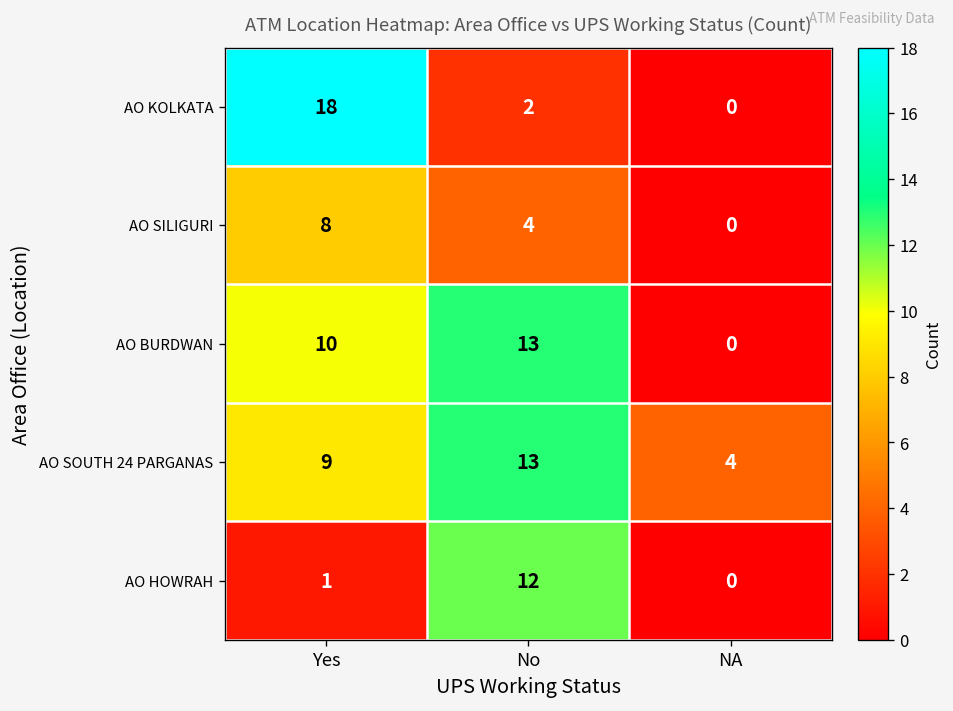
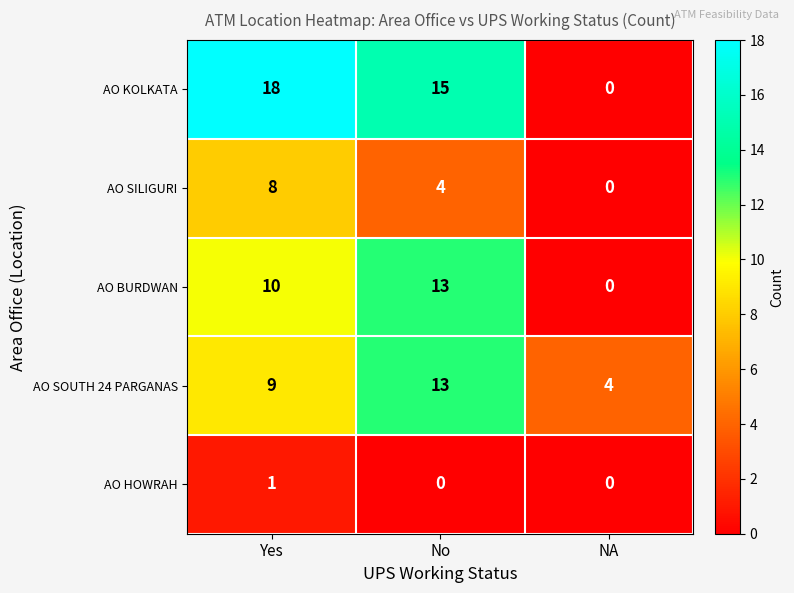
  {
    "AO KOLKATA": {
      "Yes": 18,
-     "No": 2,
+     "No": 15,
      "NA": 0
    },
    "AO SILIGURI": {
      "Yes": 8,
      "No": 4,
      "NA": 0
    },
    "AO BURDWAN": {
      "Yes": 10,
      "No": 13,
      "NA": 0
    },
    "AO SOUTH 24 PARGANAS": {
      "Yes": 9,
      "No": 13,
      "NA": 4
    },
    "AO HOWRAH": {
      "Yes": 1,
-     "No": 12,
+     "No": 0,
      "NA": 0
    }
  }
